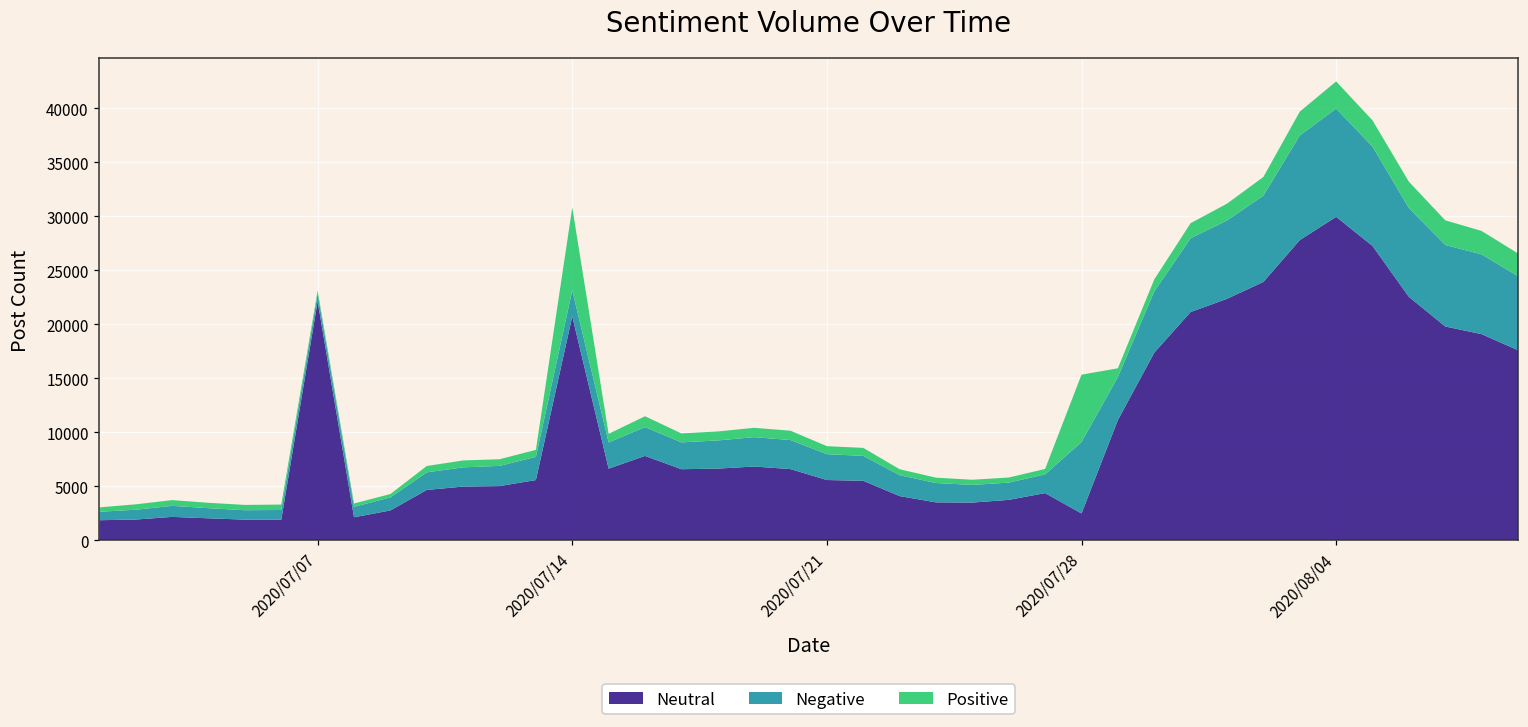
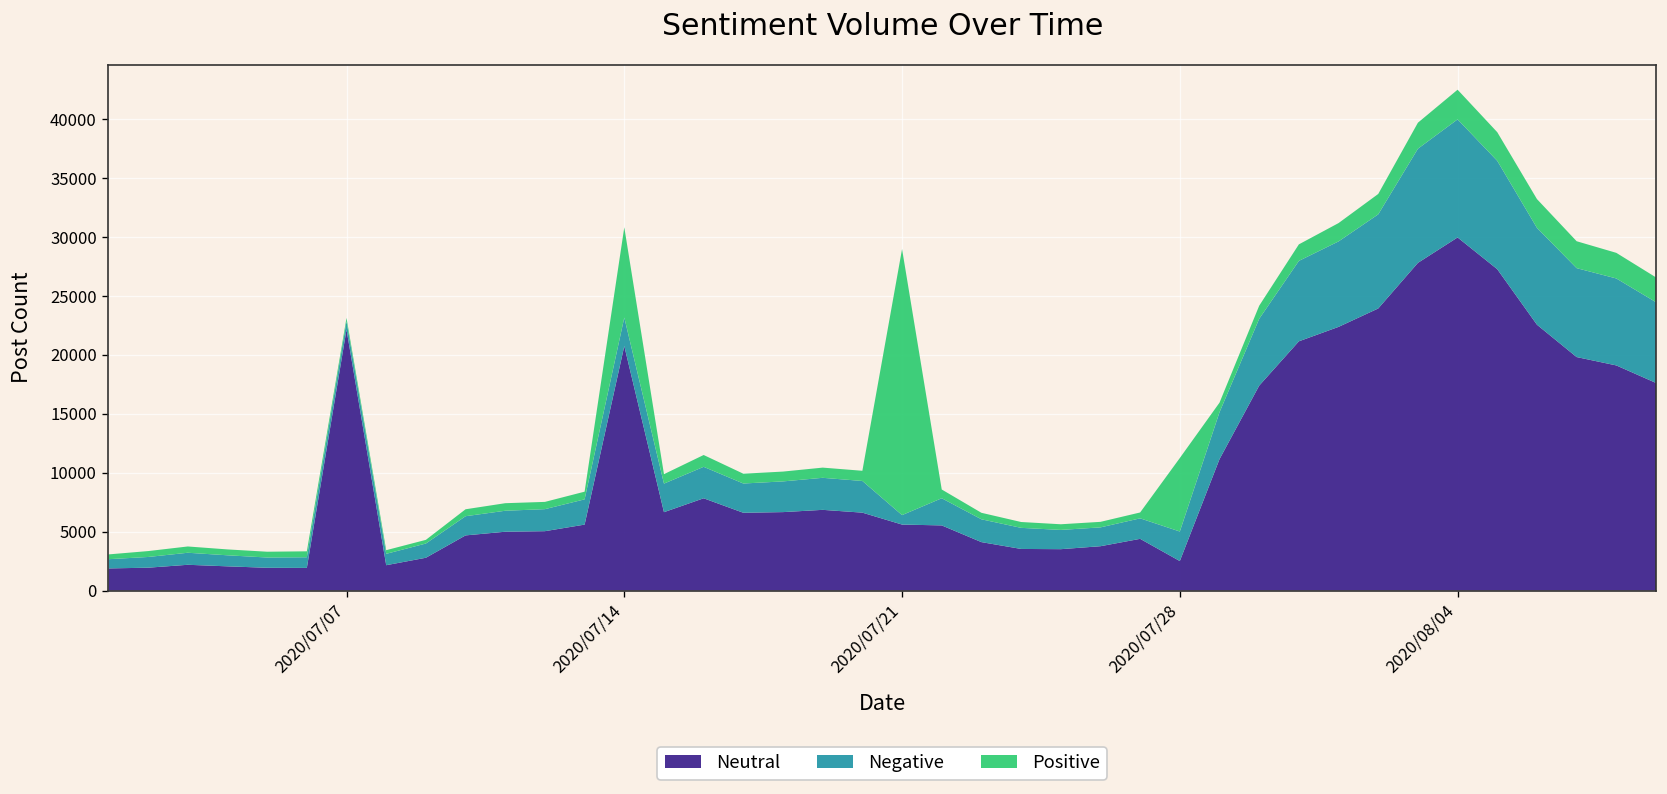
  {
    "Neutral": {
      "2020/07/07": 22000,
      "2020/07/14": 21000,
      "2020/07/21": 6000,
      "2020/07/28": 3000,
      "2020/08/04": 30000
    },
    "Negative": {
      "2020/07/07": 1000,
      "2020/07/14": 2000,
-     "2020/07/21": 2000,
-     "2020/07/28": 7000,
+     "2020/07/21": 1000,
+     "2020/07/28": 3000,
      "2020/08/04": 10000
    },
    "Positive": {
      "2020/07/07": 0,
      "2020/07/14": 8000,
-     "2020/07/21": 1000,
+     "2020/07/21": 23000,
      "2020/07/28": 6000,
      "2020/08/04": 3000
    }
  }
